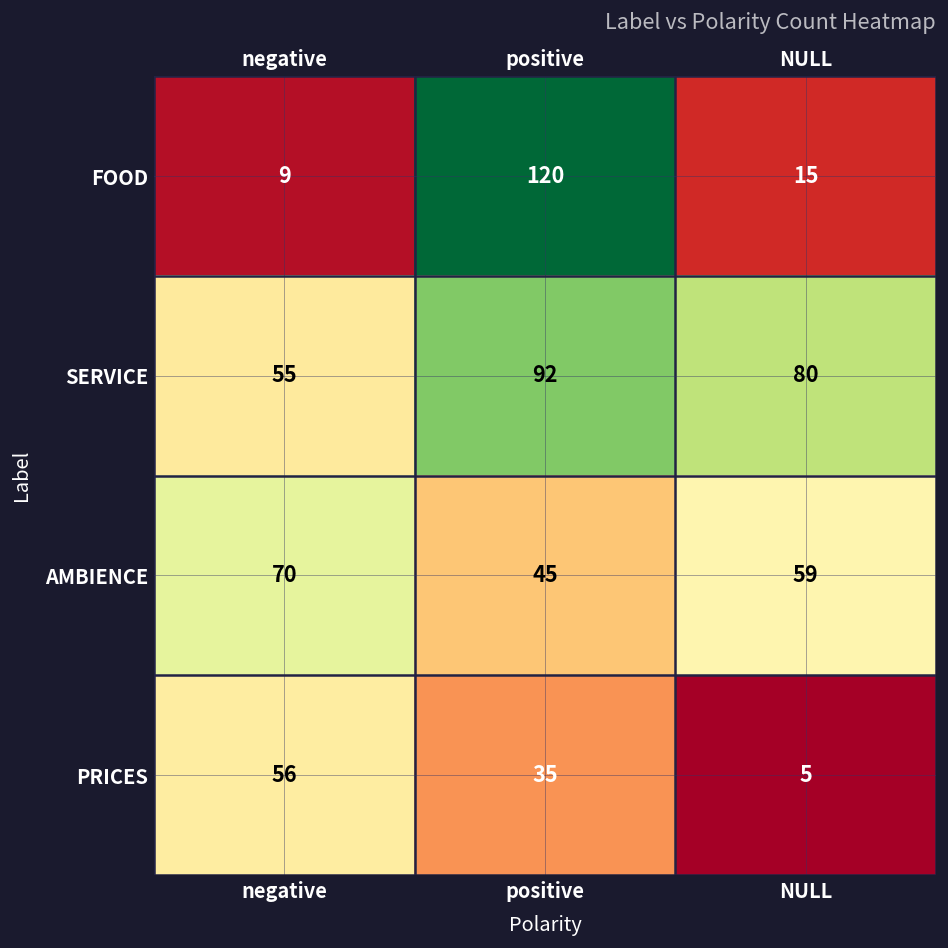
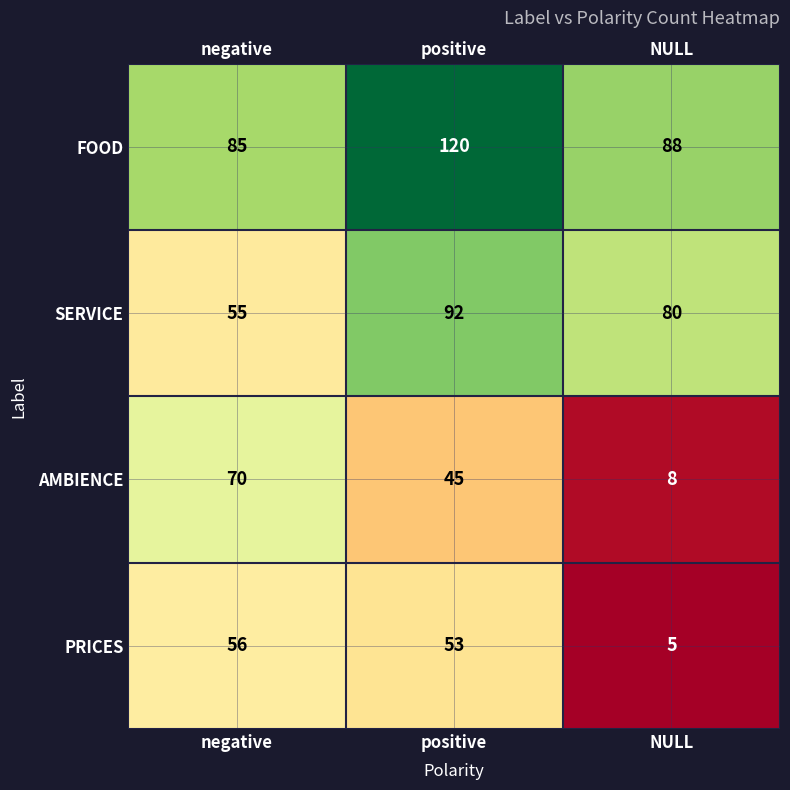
  {
    "FOOD": {
-     "negative": 9,
+     "negative": 85,
      "positive": 120,
-     "NULL": 15
+     "NULL": 88
    },
    "SERVICE": {
      "negative": 55,
      "positive": 92,
      "NULL": 80
    },
    "AMBIENCE": {
      "negative": 70,
      "positive": 45,
-     "NULL": 59
+     "NULL": 8
    },
    "PRICES": {
      "negative": 56,
-     "positive": 35,
+     "positive": 53,
      "NULL": 5
    }
  }
